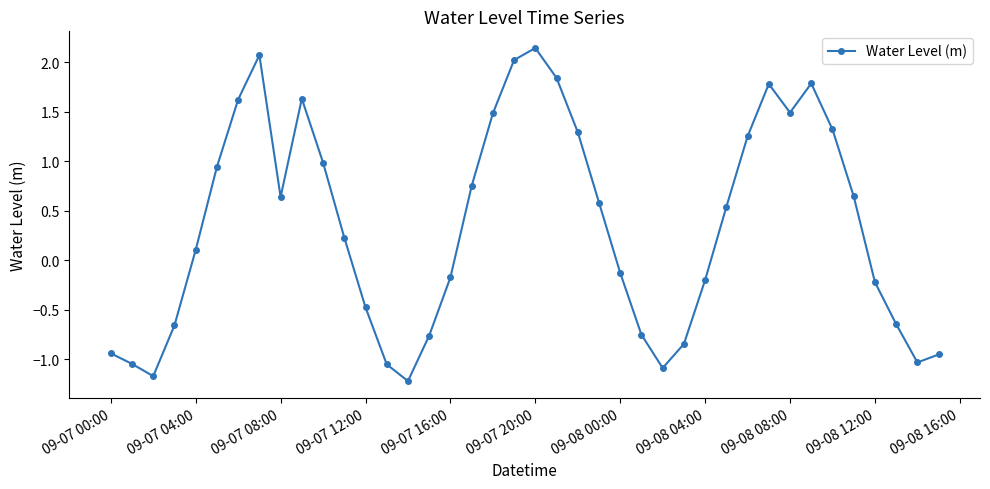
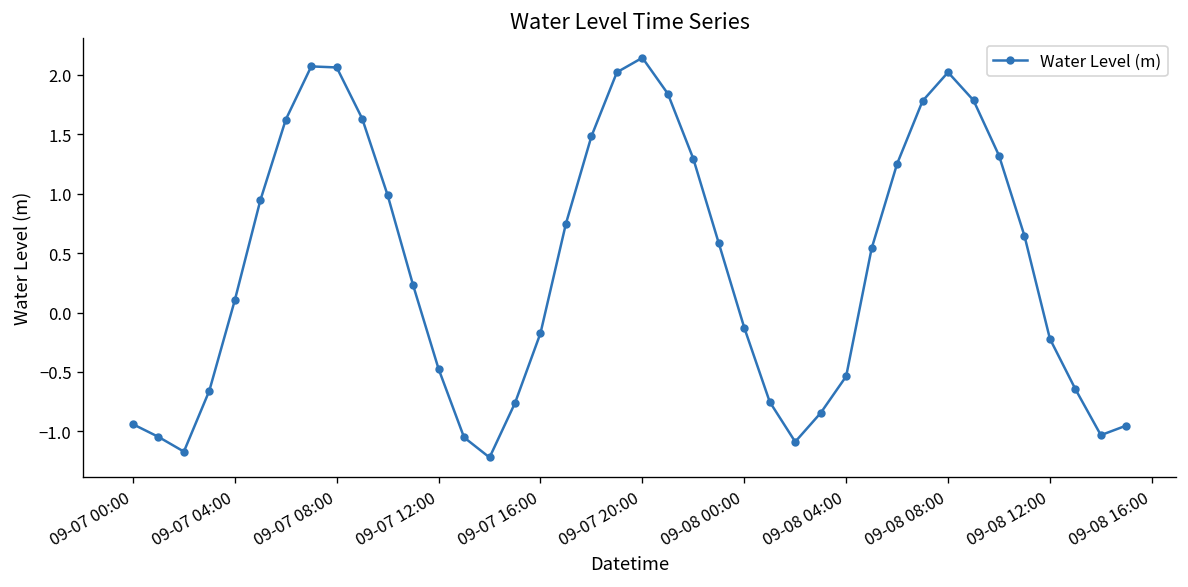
  {
    "09-07 00:00": -0.9,
    "09-07 04:00": 0.1,
-   "09-07 08:00": 0.6,
+   "09-07 08:00": 2.1,
    "09-07 12:00": -0.5,
    "09-07 16:00": -0.2,
    "09-07 20:00": 2.1,
    "09-08 00:00": -0.1,
-   "09-08 04:00": -0.2,
-   "09-08 08:00": 1.5,
+   "09-08 04:00": -0.5,
+   "09-08 08:00": 2.0,
    "09-08 12:00": -0.2
  }
